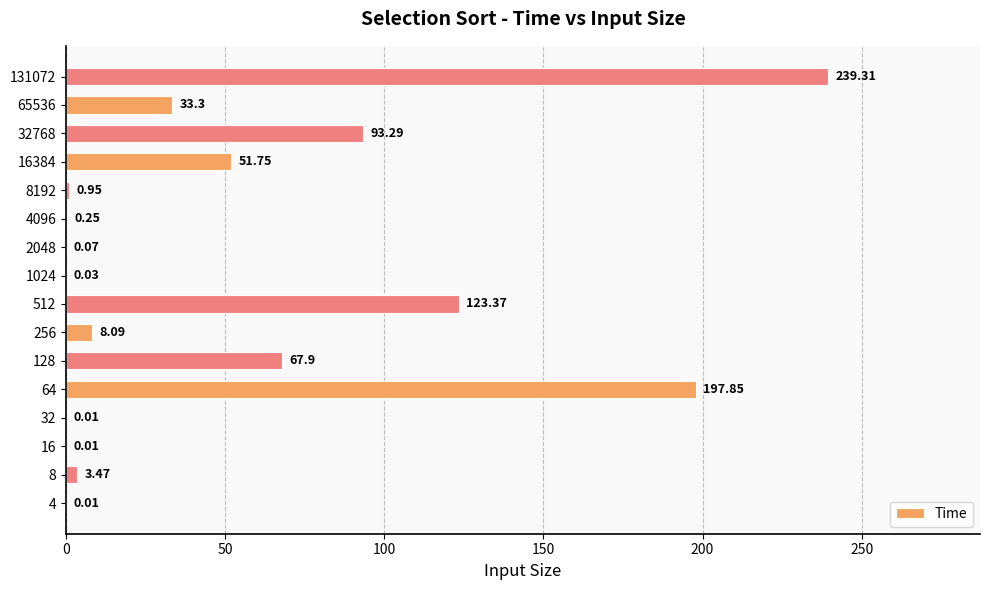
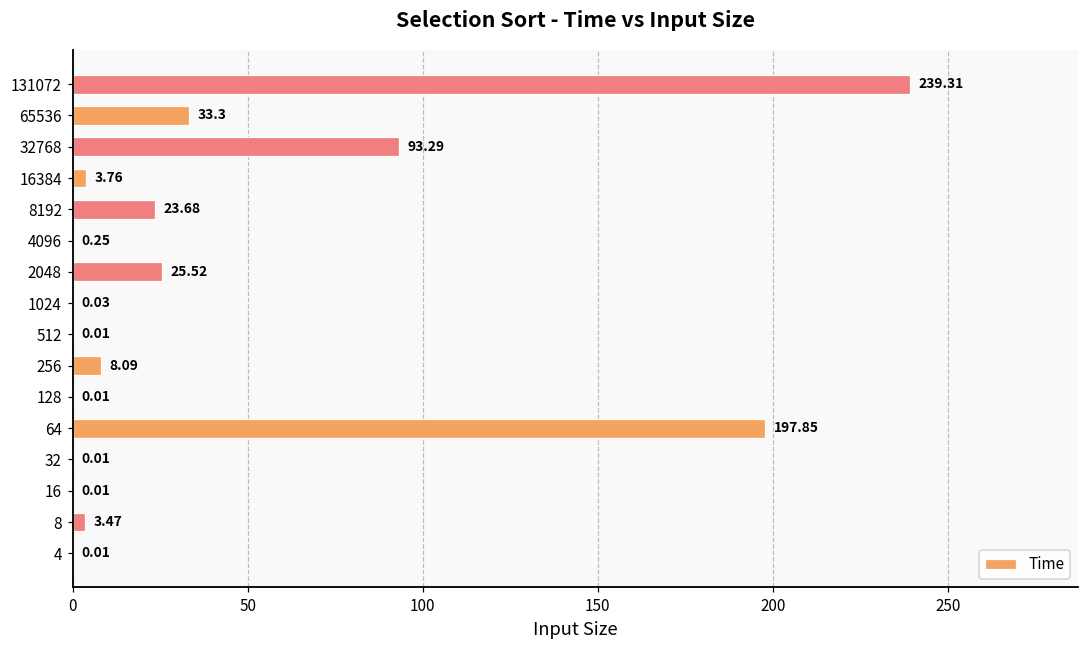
  {
    "131072": 239.31,
    "65536": 33.3,
    "32768": 93.29,
-   "16384": 51.75,
-   "8192": 0.95,
+   "16384": 3.76,
+   "8192": 23.68,
    "4096": 0.25,
-   "2048": 0.07,
+   "2048": 25.52,
    "1024": 0.03,
-   "512": 123.37,
+   "512": 0.01,
    "256": 8.09,
-   "128": 67.9,
+   "128": 0.01,
    "64": 197.85,
    "32": 0.01,
    "16": 0.01,
    "8": 3.47,
    "4": 0.01
  }
